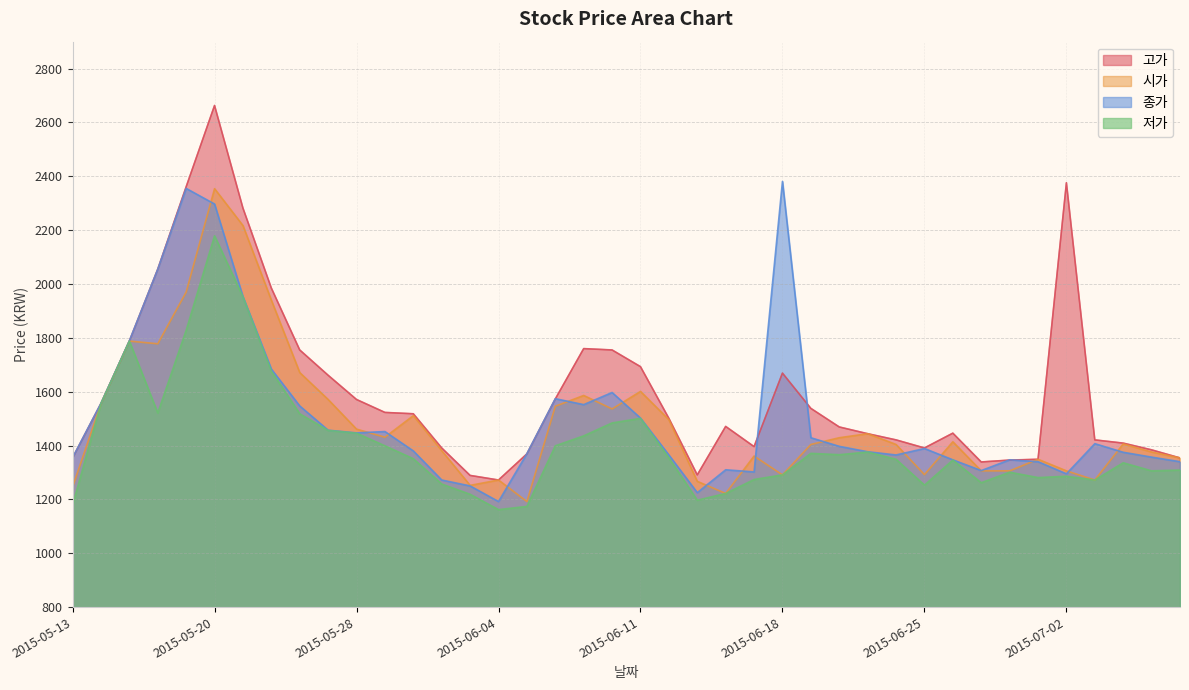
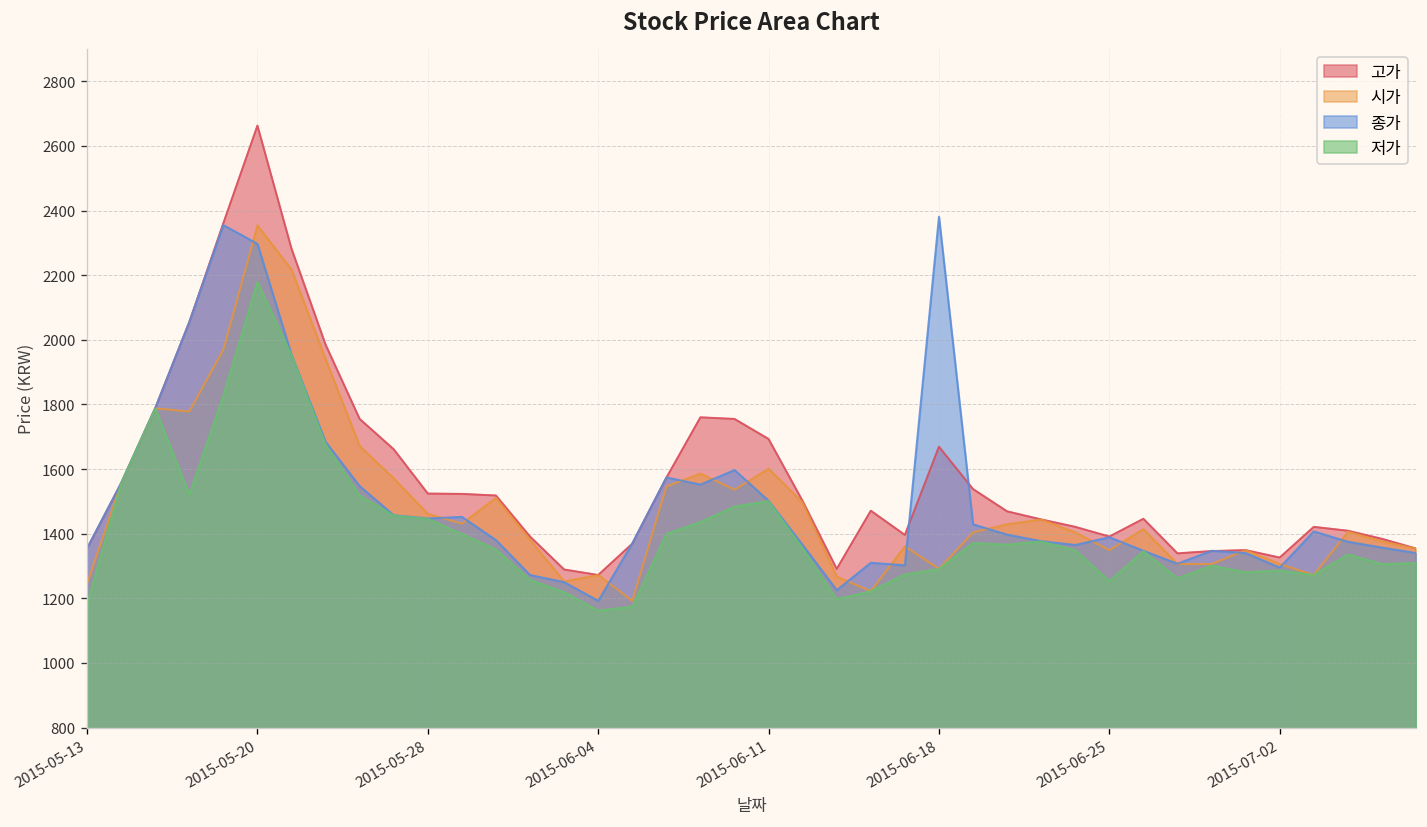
  {
    "고가": {
      "2015-05-20": 2660,
-     "2015-05-28": 1570,
+     "2015-05-28": 1520,
      "2015-06-11": 1690,
      "2015-06-18": 1670,
-     "2015-07-02": 2380
+     "2015-07-02": 1330
    },
    "시가": {
      "2015-05-13": 1250,
      "2015-05-20": 2350,
      "2015-05-28": 1460,
      "2015-06-11": 1600,
-     "2015-06-25": 1290,
+     "2015-06-25": 1350,
      "2015-07-02": 1310
    },
    "종가": {
      "2015-05-20": 2300,
      "2015-06-04": 1190,
      "2015-06-18": 2380
    },
    "저가": {
      "2015-05-13": 1180,
      "2015-05-20": 2180,
      "2015-06-04": 1160,
      "2015-06-25": 1250
    }
  }
